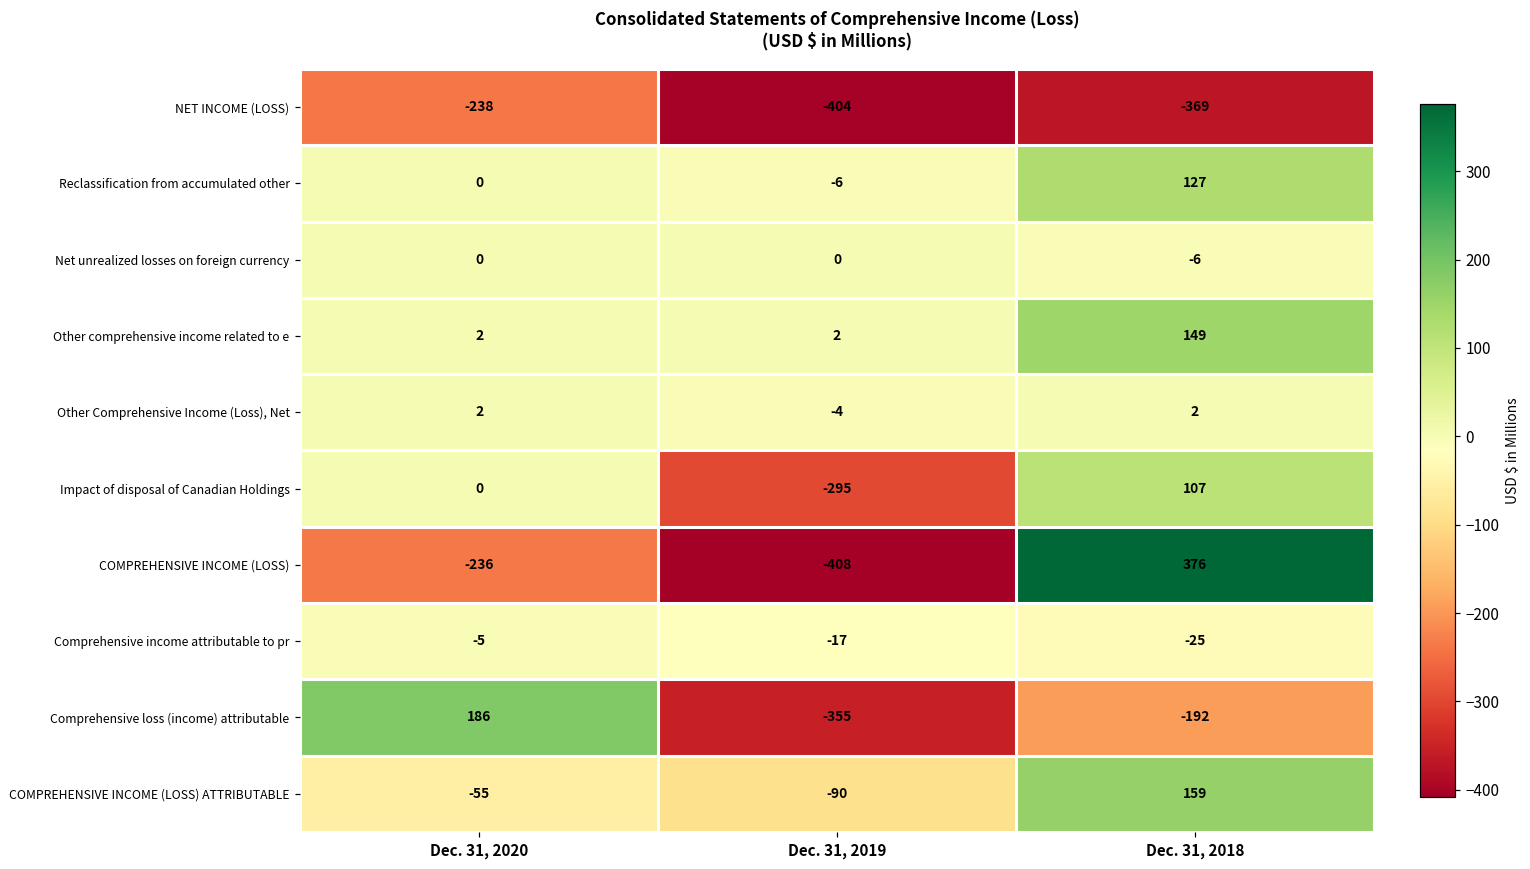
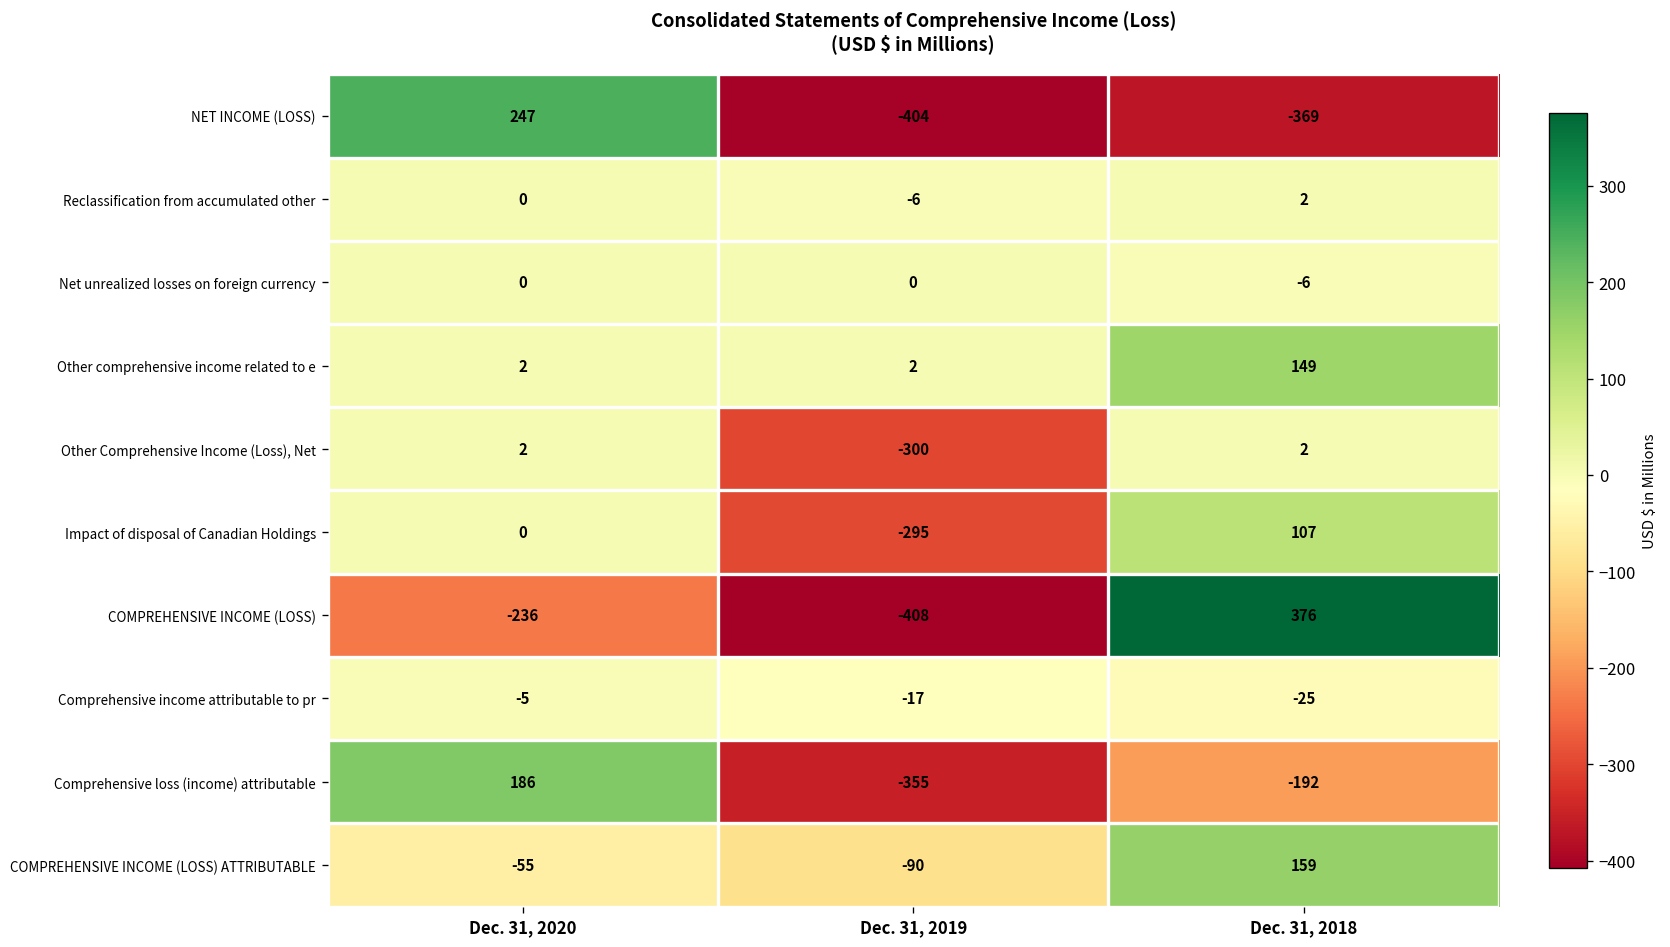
  {
    "NET INCOME (LOSS)": {
-     "Dec. 31, 2020": -238,
+     "Dec. 31, 2020": 247,
      "Dec. 31, 2019": -404,
      "Dec. 31, 2018": -369
    },
    "Reclassification from accumulated other": {
      "Dec. 31, 2020": 0,
      "Dec. 31, 2019": -6,
-     "Dec. 31, 2018": 127
+     "Dec. 31, 2018": 2
    },
    "Net unrealized losses on foreign currency": {
      "Dec. 31, 2020": 0,
      "Dec. 31, 2019": 0,
      "Dec. 31, 2018": -6
    },
    "Other comprehensive income related to e": {
      "Dec. 31, 2020": 2,
      "Dec. 31, 2019": 2,
      "Dec. 31, 2018": 149
    },
    "Other Comprehensive Income (Loss), Net": {
      "Dec. 31, 2020": 2,
-     "Dec. 31, 2019": -4,
+     "Dec. 31, 2019": -300,
      "Dec. 31, 2018": 2
    },
    "Impact of disposal of Canadian Holdings": {
      "Dec. 31, 2020": 0,
      "Dec. 31, 2019": -295,
      "Dec. 31, 2018": 107
    },
    "COMPREHENSIVE INCOME (LOSS)": {
      "Dec. 31, 2020": -236,
      "Dec. 31, 2019": -408,
      "Dec. 31, 2018": 376
    },
    "Comprehensive income attributable to pr": {
      "Dec. 31, 2020": -5,
      "Dec. 31, 2019": -17,
      "Dec. 31, 2018": -25
    },
    "Comprehensive loss (income) attributable": {
      "Dec. 31, 2020": 186,
      "Dec. 31, 2019": -355,
      "Dec. 31, 2018": -192
    },
    "COMPREHENSIVE INCOME (LOSS) ATTRIBUTABLE": {
      "Dec. 31, 2020": -55,
      "Dec. 31, 2019": -90,
      "Dec. 31, 2018": 159
    }
  }
